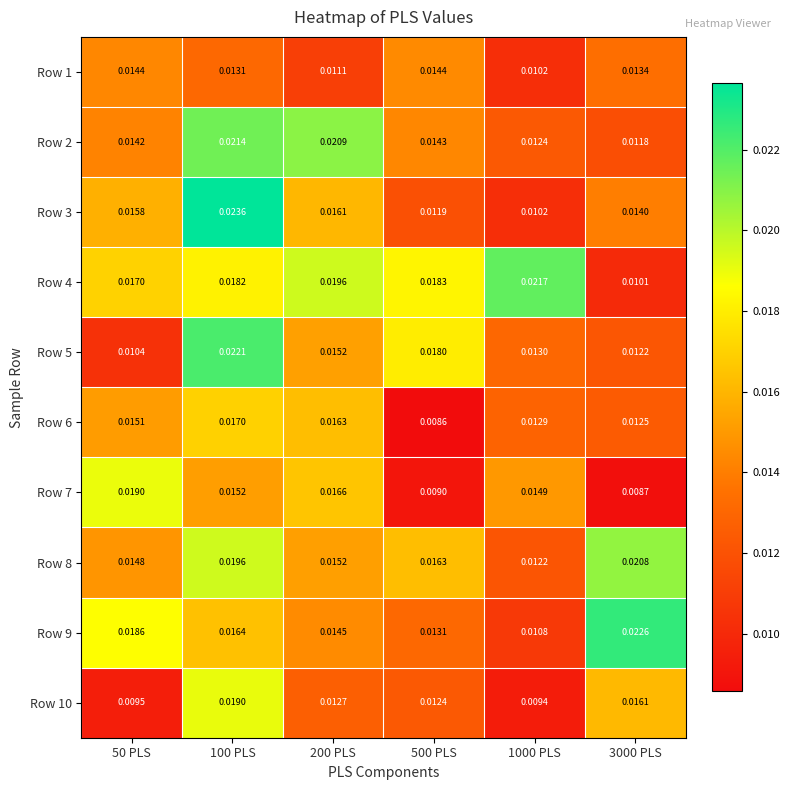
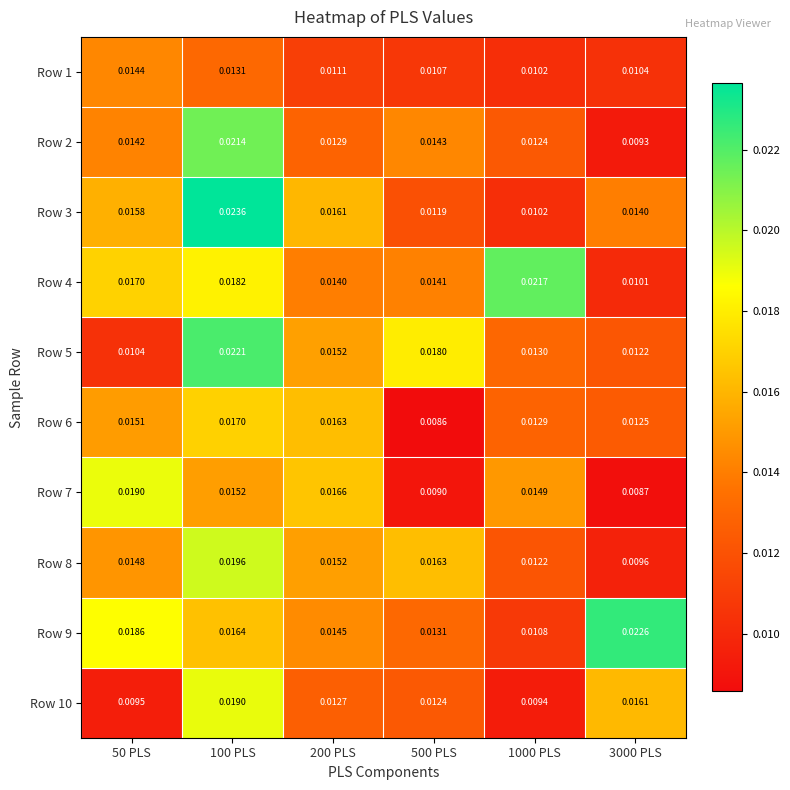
  {
    "Row 1": {
      "50 PLS": 0.0144,
      "100 PLS": 0.0131,
      "200 PLS": 0.0111,
-     "500 PLS": 0.0144,
+     "500 PLS": 0.0107,
      "1000 PLS": 0.0102,
-     "3000 PLS": 0.0134
+     "3000 PLS": 0.0104
    },
    "Row 2": {
      "50 PLS": 0.0142,
      "100 PLS": 0.0214,
-     "200 PLS": 0.0209,
+     "200 PLS": 0.0129,
      "500 PLS": 0.0143,
      "1000 PLS": 0.0124,
-     "3000 PLS": 0.0118
+     "3000 PLS": 0.0093
    },
    "Row 3": {
      "50 PLS": 0.0158,
      "100 PLS": 0.0236,
      "200 PLS": 0.0161,
      "500 PLS": 0.0119,
      "1000 PLS": 0.0102,
      "3000 PLS": 0.0140
    },
    "Row 4": {
      "50 PLS": 0.0170,
      "100 PLS": 0.0182,
-     "200 PLS": 0.0196,
-     "500 PLS": 0.0183,
+     "200 PLS": 0.0140,
+     "500 PLS": 0.0141,
      "1000 PLS": 0.0217,
      "3000 PLS": 0.0101
    },
    "Row 5": {
      "50 PLS": 0.0104,
      "100 PLS": 0.0221,
      "200 PLS": 0.0152,
      "500 PLS": 0.0180,
      "1000 PLS": 0.0130,
      "3000 PLS": 0.0122
    },
    "Row 6": {
      "50 PLS": 0.0151,
      "100 PLS": 0.0170,
      "200 PLS": 0.0163,
      "500 PLS": 0.0086,
      "1000 PLS": 0.0129,
      "3000 PLS": 0.0125
    },
    "Row 7": {
      "50 PLS": 0.0190,
      "100 PLS": 0.0152,
      "200 PLS": 0.0166,
      "500 PLS": 0.0090,
      "1000 PLS": 0.0149,
      "3000 PLS": 0.0087
    },
    "Row 8": {
      "50 PLS": 0.0148,
      "100 PLS": 0.0196,
      "200 PLS": 0.0152,
      "500 PLS": 0.0163,
      "1000 PLS": 0.0122,
-     "3000 PLS": 0.0208
+     "3000 PLS": 0.0096
    },
    "Row 9": {
      "50 PLS": 0.0186,
      "100 PLS": 0.0164,
      "200 PLS": 0.0145,
      "500 PLS": 0.0131,
      "1000 PLS": 0.0108,
      "3000 PLS": 0.0226
    },
    "Row 10": {
      "50 PLS": 0.0095,
      "100 PLS": 0.0190,
      "200 PLS": 0.0127,
      "500 PLS": 0.0124,
      "1000 PLS": 0.0094,
      "3000 PLS": 0.0161
    }
  }
